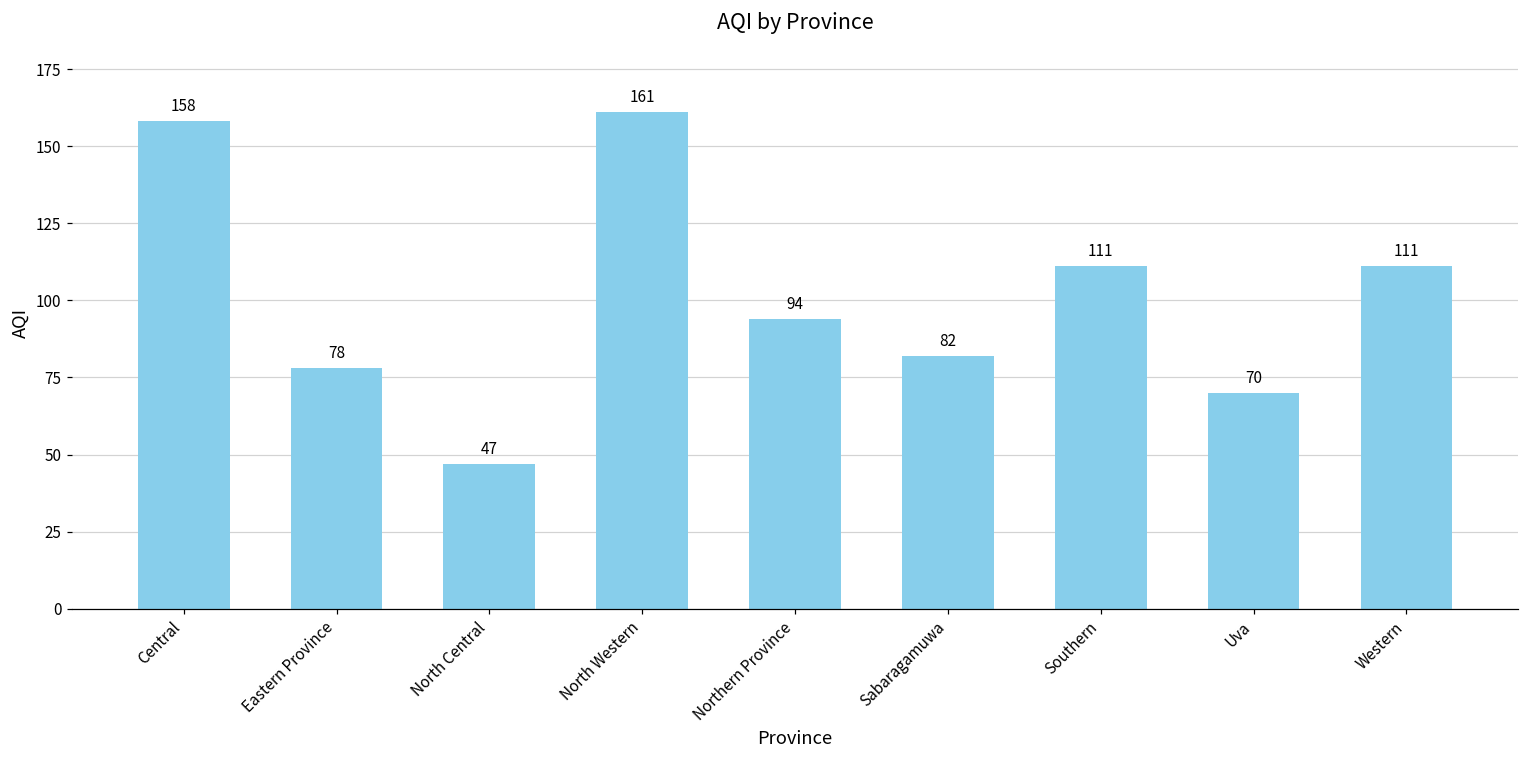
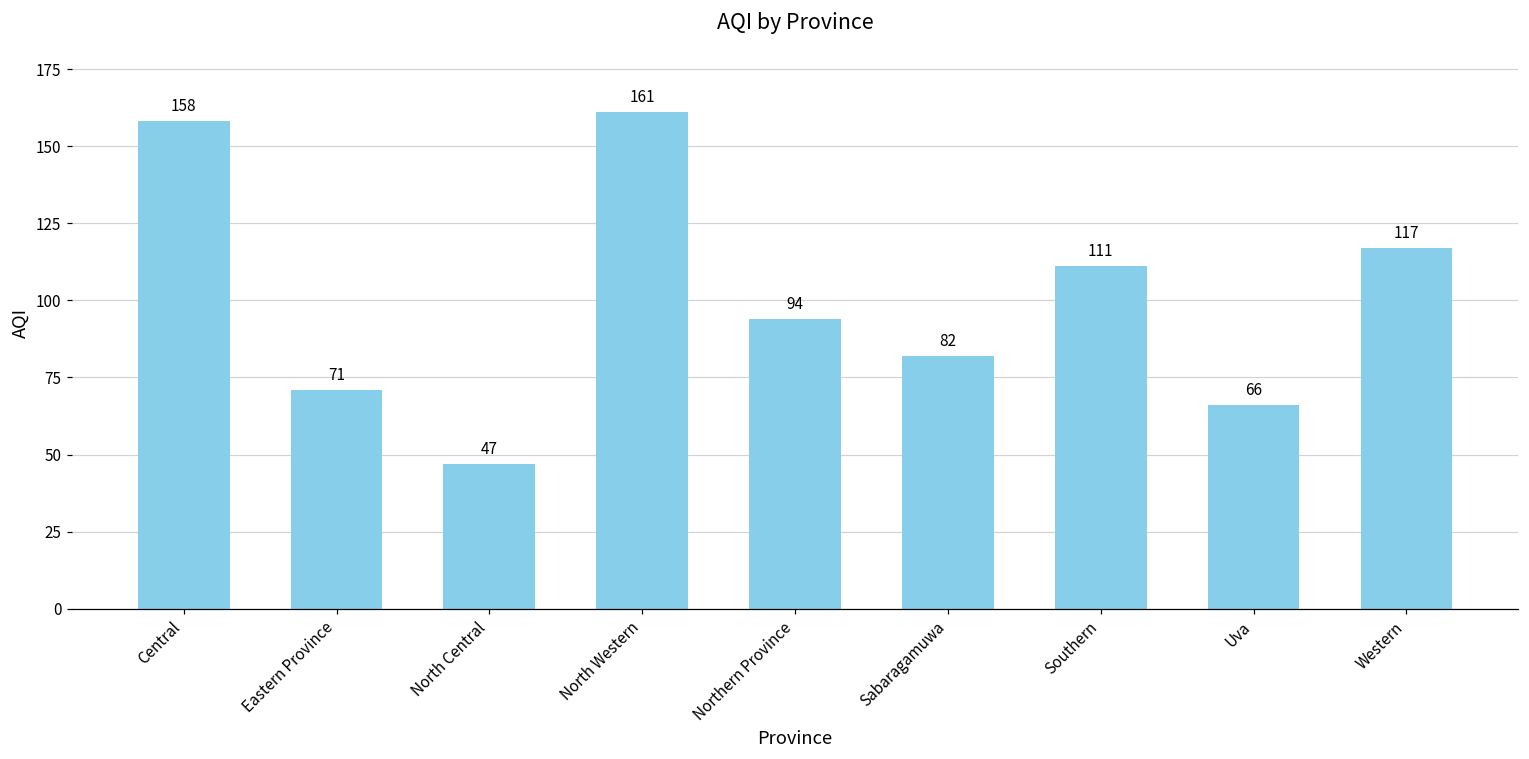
  {
    "Central": 158,
-   "Eastern Province": 78,
+   "Eastern Province": 71,
    "North Central": 47,
    "North Western": 161,
    "Northern Province": 94,
    "Sabaragamuwa": 82,
    "Southern": 111,
-   "Uva": 70,
-   "Western": 111
+   "Uva": 66,
+   "Western": 117
  }
